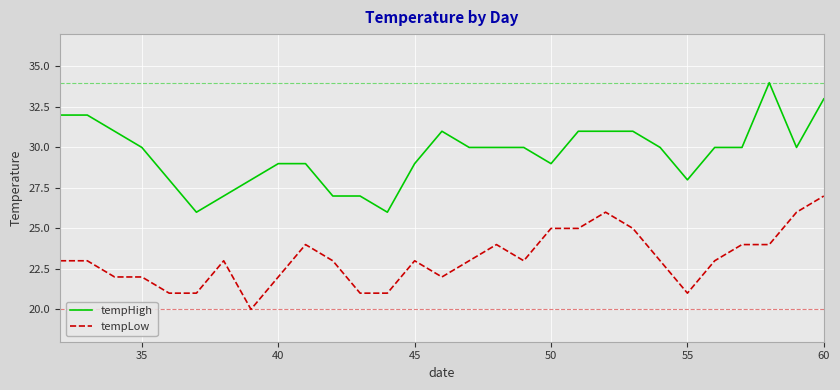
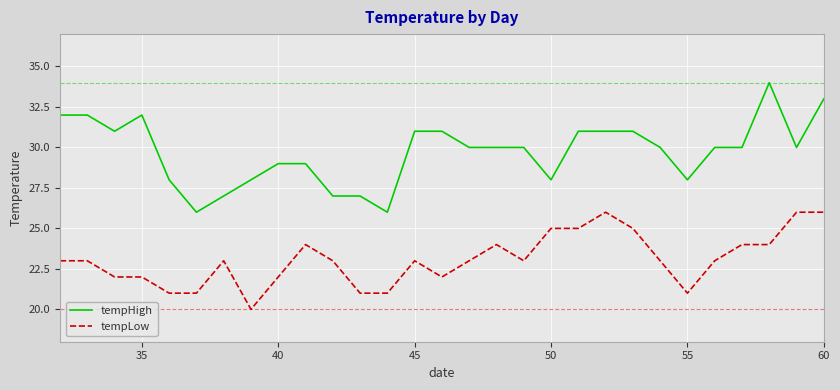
  {
    "tempHigh": {
-     "35": 30,
+     "35": 32,
      "40": 29,
-     "45": 29,
-     "50": 29,
+     "45": 31,
+     "50": 28,
      "55": 28,
      "60": 33
    },
    "tempLow": {
      "35": 22,
      "40": 22,
      "45": 23,
      "50": 25,
      "55": 21,
-     "60": 27
+     "60": 26
    }
  }
